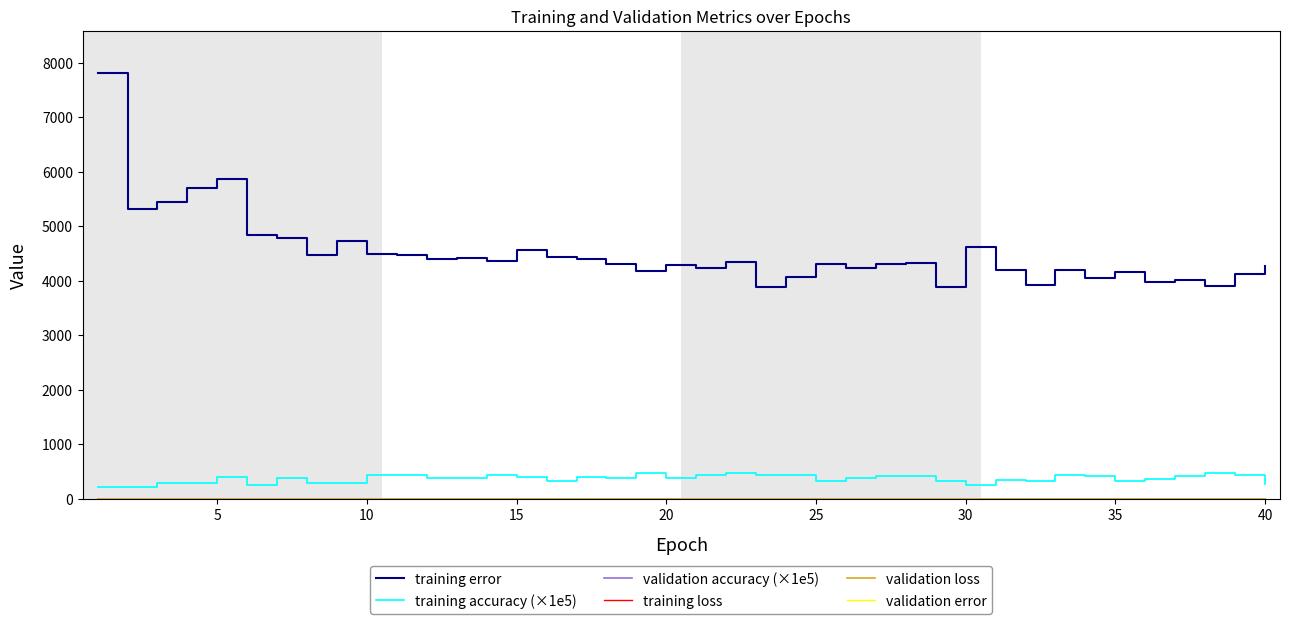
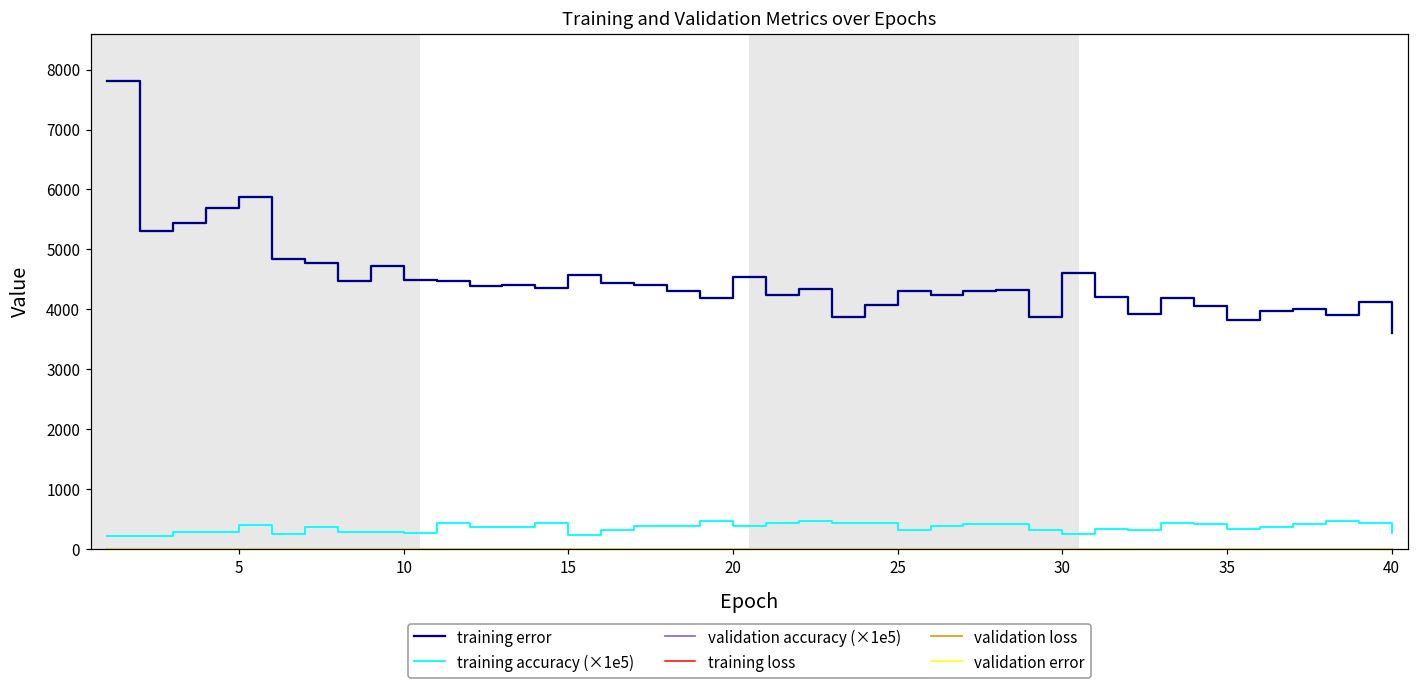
  {
    "training error": {
      "5": 5900,
      "10": 4500,
      "15": 4600,
-     "20": 4300,
+     "20": 4500,
      "25": 4300,
      "30": 4600,
-     "35": 4100,
-     "40": 4300
+     "35": 3800,
+     "40": 3600
    },
    "training accuracy (×1e5)": {
      "5": 400,
-     "10": 400,
-     "15": 400,
+     "10": 300,
+     "15": 200,
      "20": 400,
      "25": 300,
      "30": 300,
      "35": 300,
      "40": 300
    },
    "validation error": {
      "5": 0,
      "10": 0,
      "15": 0,
      "20": 0,
      "25": 0,
      "30": 0,
      "35": 0,
      "40": 0
    }
  }
